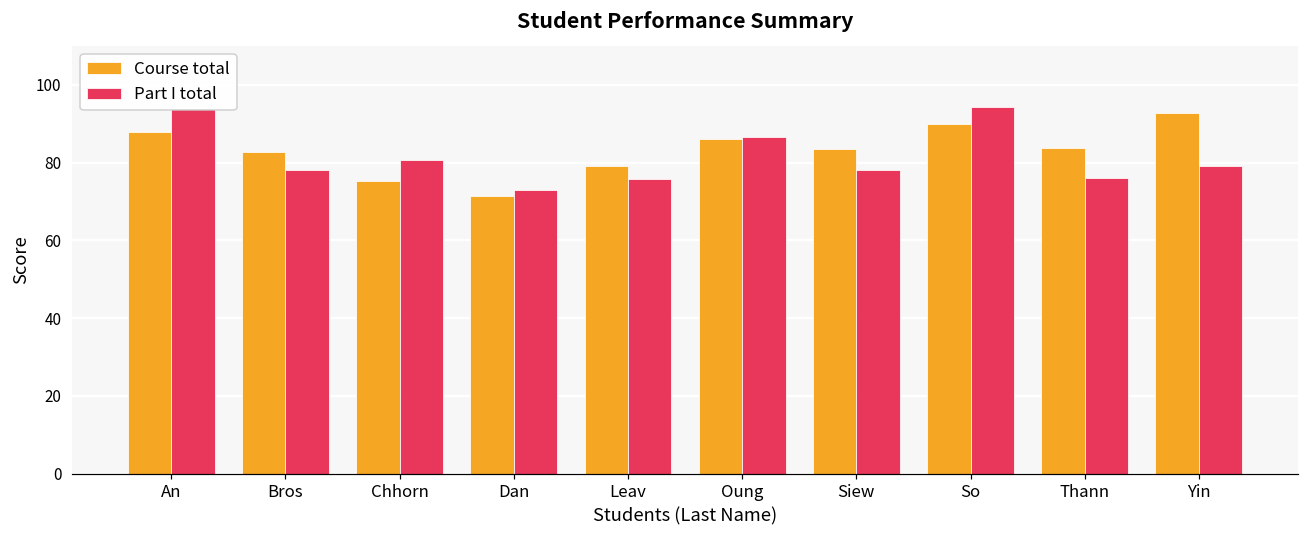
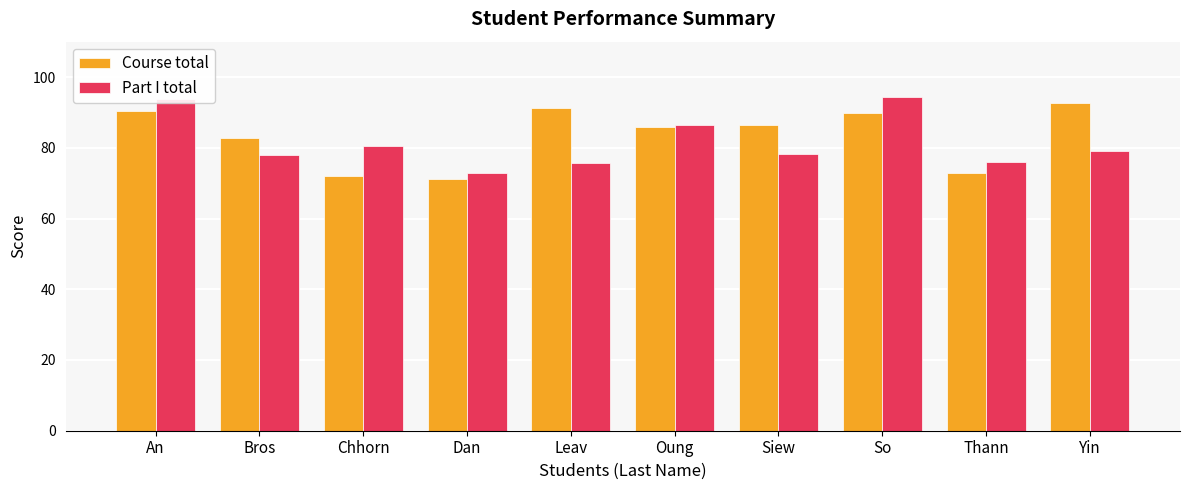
  {
    "Course total": {
-     "An": 88,
+     "An": 90,
      "Bros": 83,
-     "Chhorn": 75,
+     "Chhorn": 72,
      "Dan": 71,
-     "Leav": 79,
+     "Leav": 91,
      "Oung": 86,
-     "Siew": 84,
+     "Siew": 86,
      "So": 90,
-     "Thann": 84,
+     "Thann": 73,
      "Yin": 93
    },
    "Part I total": {
      "Bros": 78,
      "Chhorn": 81,
      "Dan": 73,
      "Leav": 76,
      "Oung": 86,
      "Siew": 78,
      "So": 94,
      "Thann": 76,
      "Yin": 79
    }
  }
